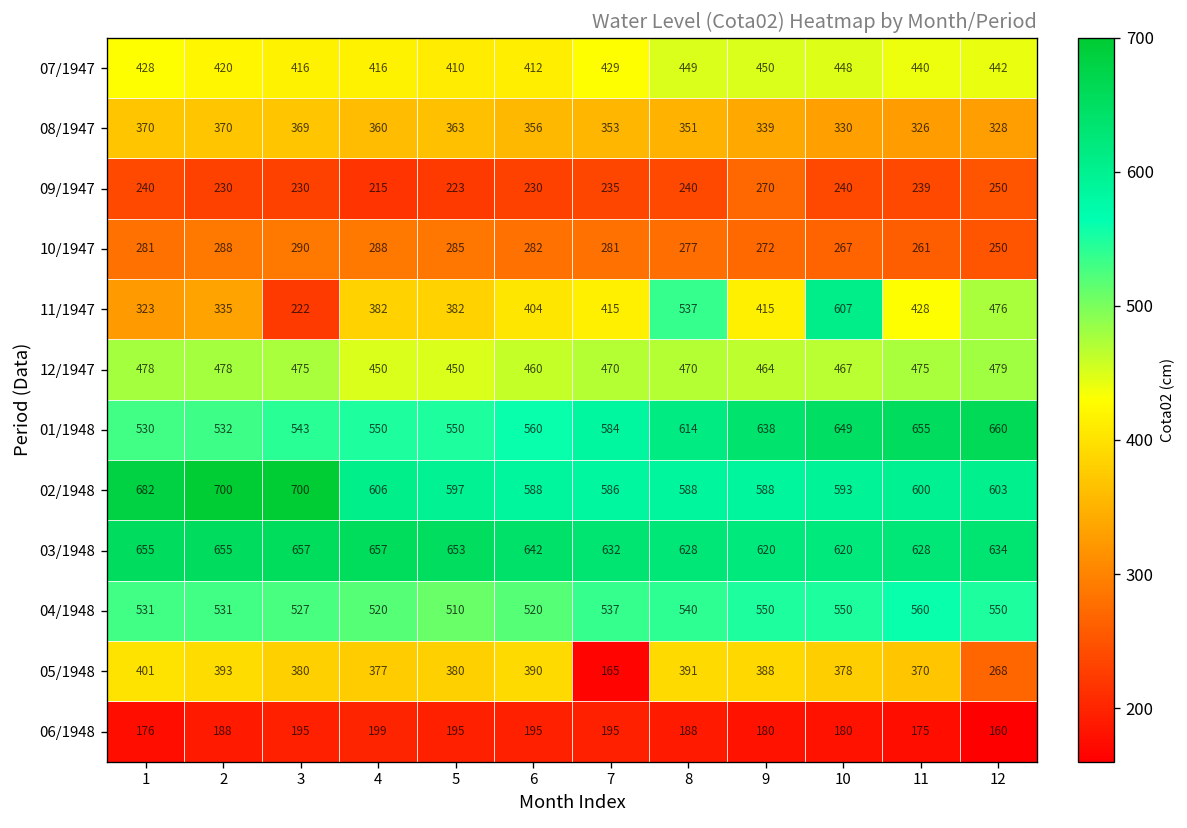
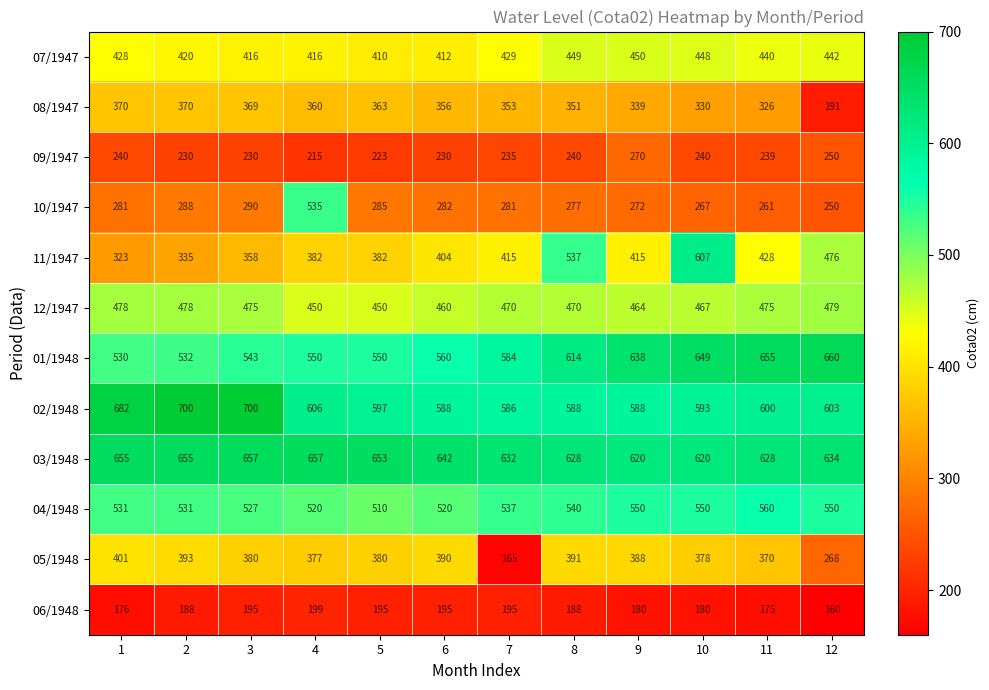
  {
    "07/1947": {
      "1": 428,
      "2": 420,
      "3": 416,
      "4": 416,
      "5": 410,
      "6": 412,
      "7": 429,
      "8": 449,
      "9": 450,
      "10": 448,
      "11": 440,
      "12": 442
    },
    "08/1947": {
      "1": 370,
      "2": 370,
      "3": 369,
      "4": 360,
      "5": 363,
      "6": 356,
      "7": 353,
      "8": 351,
      "9": 339,
      "10": 330,
      "11": 326,
-     "12": 328
+     "12": 191
    },
    "09/1947": {
      "1": 240,
      "2": 230,
      "3": 230,
      "4": 215,
      "5": 223,
      "6": 230,
      "7": 235,
      "8": 240,
      "9": 270,
      "10": 240,
      "11": 239,
      "12": 250
    },
    "10/1947": {
      "1": 281,
      "2": 288,
      "3": 290,
-     "4": 288,
+     "4": 535,
      "5": 285,
      "6": 282,
      "7": 281,
      "8": 277,
      "9": 272,
      "10": 267,
      "11": 261,
      "12": 250
    },
    "11/1947": {
      "1": 323,
      "2": 335,
-     "3": 222,
+     "3": 358,
      "4": 382,
      "5": 382,
      "6": 404,
      "7": 415,
      "8": 537,
      "9": 415,
      "10": 607,
      "11": 428,
      "12": 476
    },
    "12/1947": {
      "1": 478,
      "2": 478,
      "3": 475,
      "4": 450,
      "5": 450,
      "6": 460,
      "7": 470,
      "8": 470,
      "9": 464,
      "10": 467,
      "11": 475,
      "12": 479
    },
    "01/1948": {
      "1": 530,
      "2": 532,
      "3": 543,
      "4": 550,
      "5": 550,
      "6": 560,
      "7": 584,
      "8": 614,
      "9": 638,
      "10": 649,
      "11": 655,
      "12": 660
    },
    "02/1948": {
      "1": 682,
      "2": 700,
      "3": 700,
      "4": 606,
      "5": 597,
      "6": 588,
      "7": 586,
      "8": 588,
      "9": 588,
      "10": 593,
      "11": 600,
      "12": 603
    },
    "03/1948": {
      "1": 655,
      "2": 655,
      "3": 657,
      "4": 657,
      "5": 653,
      "6": 642,
      "7": 632,
      "8": 628,
      "9": 620,
      "10": 620,
      "11": 628,
      "12": 634
    },
    "04/1948": {
      "1": 531,
      "2": 531,
      "3": 527,
      "4": 520,
      "5": 510,
      "6": 520,
      "7": 537,
      "8": 540,
      "9": 550,
      "10": 550,
      "11": 560,
      "12": 550
    },
    "05/1948": {
      "1": 401,
      "2": 393,
      "3": 380,
      "4": 377,
      "5": 380,
      "6": 390,
      "7": 165,
      "8": 391,
      "9": 388,
      "10": 378,
      "11": 370,
      "12": 268
    },
    "06/1948": {
      "1": 176,
      "2": 188,
      "3": 195,
      "4": 199,
      "5": 195,
      "6": 195,
      "7": 195,
      "8": 188,
      "9": 180,
      "10": 180,
      "11": 175,
      "12": 160
    }
  }
